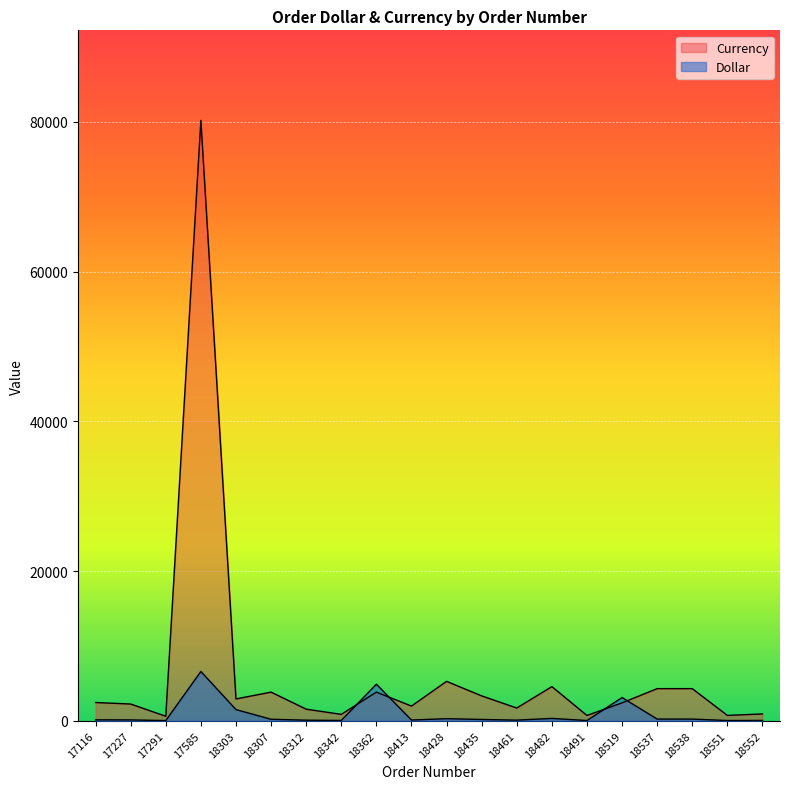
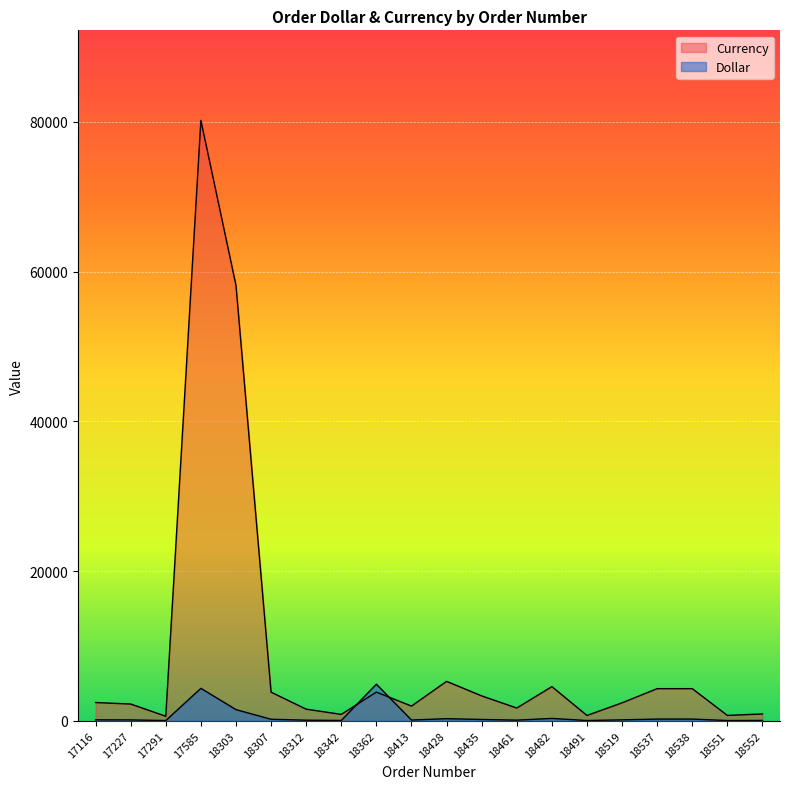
  {
    "Currency": {
      "17116": 2000,
      "17227": 2000,
      "17291": 1000,
      "17585": 80000,
-     "18303": 3000,
+     "18303": 58000,
      "18307": 4000,
      "18312": 2000,
      "18342": 1000,
      "18362": 4000,
      "18413": 2000,
      "18428": 5000,
      "18435": 3000,
      "18461": 2000,
      "18482": 5000,
      "18491": 1000,
      "18519": 2000,
      "18537": 4000,
      "18538": 4000,
      "18551": 1000,
      "18552": 1000
    },
    "Dollar": {
      "17116": 0,
      "17227": 0,
      "17291": 0,
-     "17585": 7000,
+     "17585": 4000,
      "18303": 1000,
      "18307": 0,
      "18312": 0,
      "18342": 0,
      "18362": 5000,
      "18413": 0,
      "18428": 0,
      "18435": 0,
      "18461": 0,
      "18482": 0,
      "18491": 0,
-     "18519": 3000,
+     "18519": 0,
      "18537": 0,
      "18538": 0,
      "18551": 0,
      "18552": 0
    }
  }
